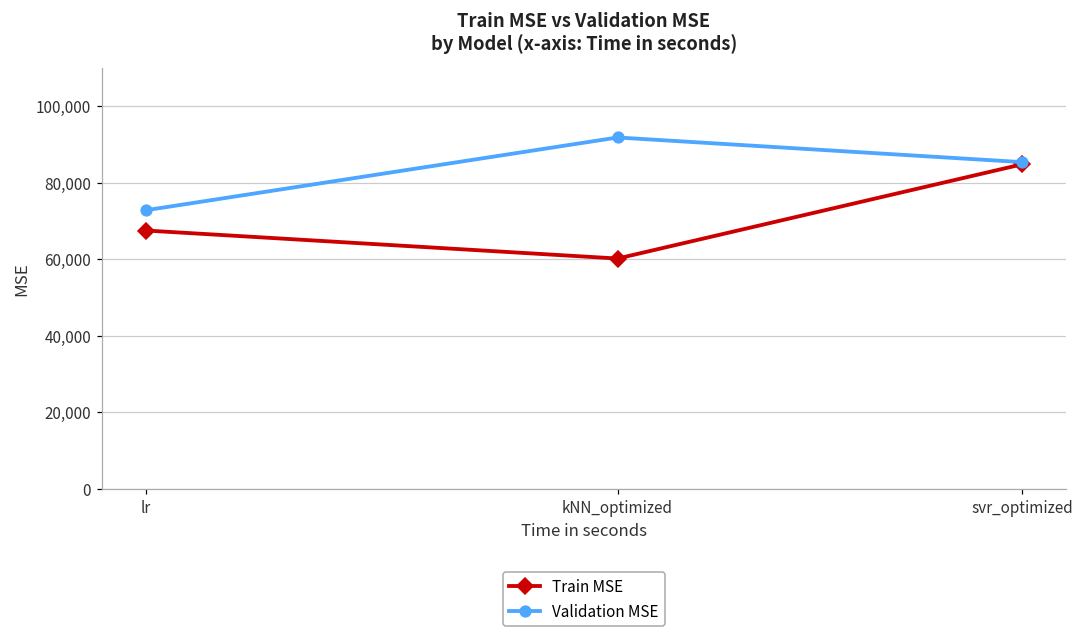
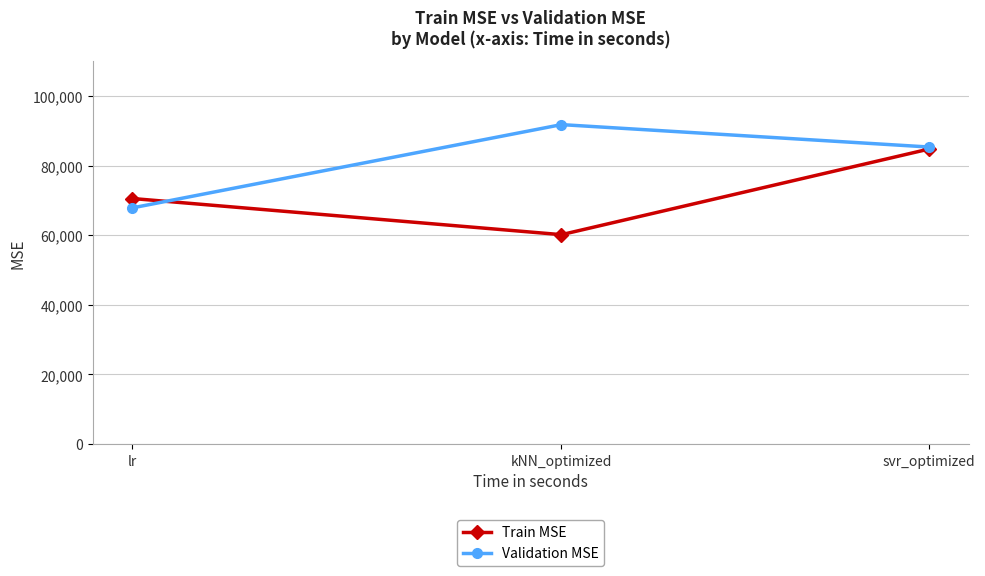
  {
    "Train MSE": {
-     "lr": "67,000",
+     "lr": "71,000",
      "kNN_optimized": "60,000"
    },
    "Validation MSE": {
-     "lr": "73,000",
+     "lr": "68,000",
      "kNN_optimized": "92,000"
    }
  }
